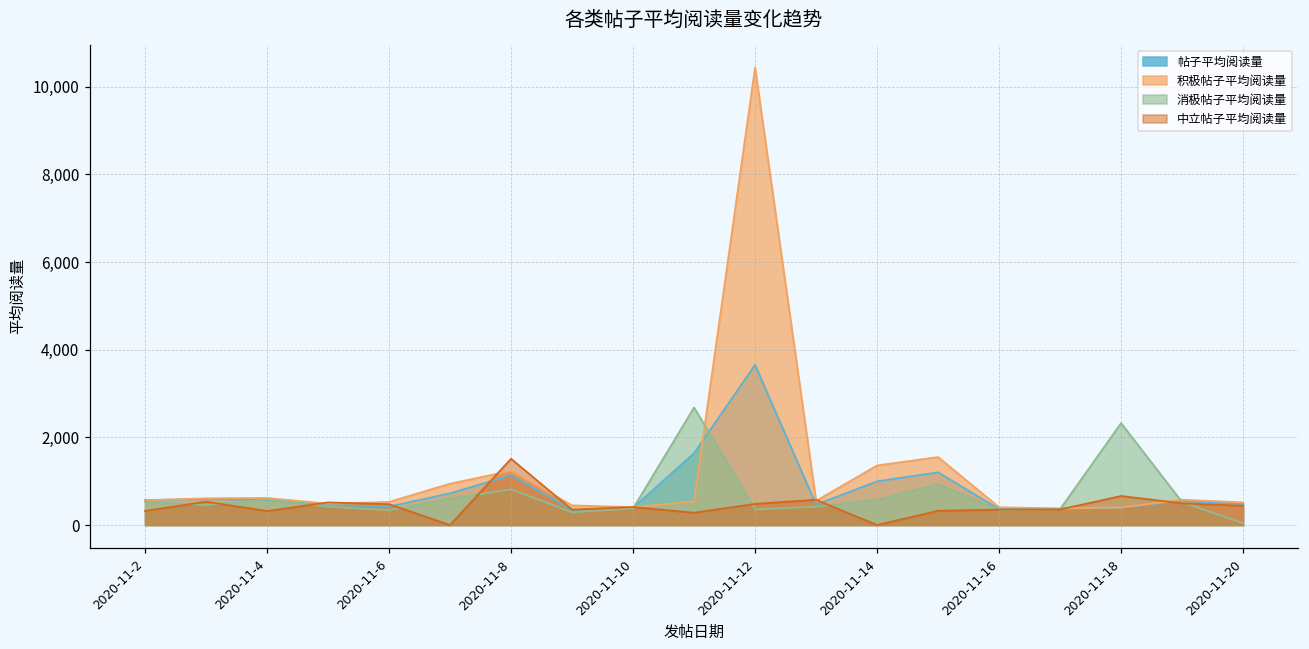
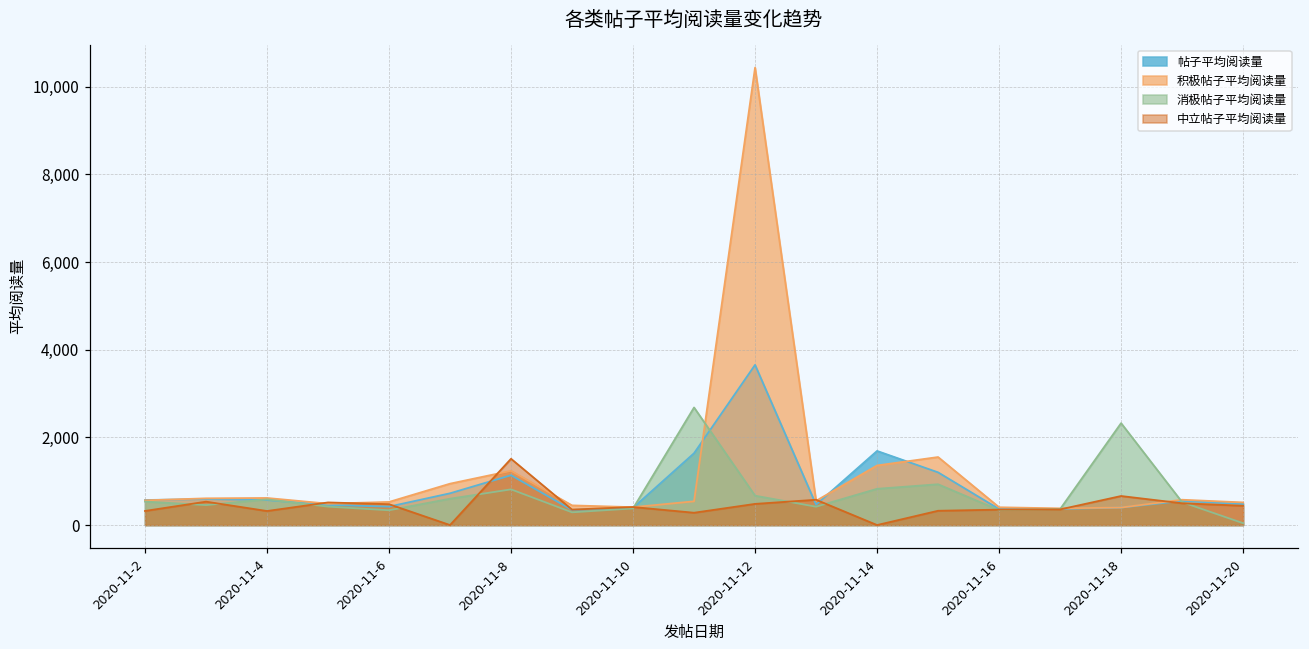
  {
    "帖子平均阅读量": {
      "2020-11-8": "1,100",
      "2020-11-12": "3,700",
-     "2020-11-14": "1,000"
+     "2020-11-14": "1,700"
    },
    "消极帖子平均阅读量": {
      "2020-11-6": "300",
      "2020-11-8": "800",
-     "2020-11-12": "400",
-     "2020-11-14": "600",
+     "2020-11-12": "700",
+     "2020-11-14": "800",
      "2020-11-18": "2,300",
      "2020-11-20": "0"
    }
  }
